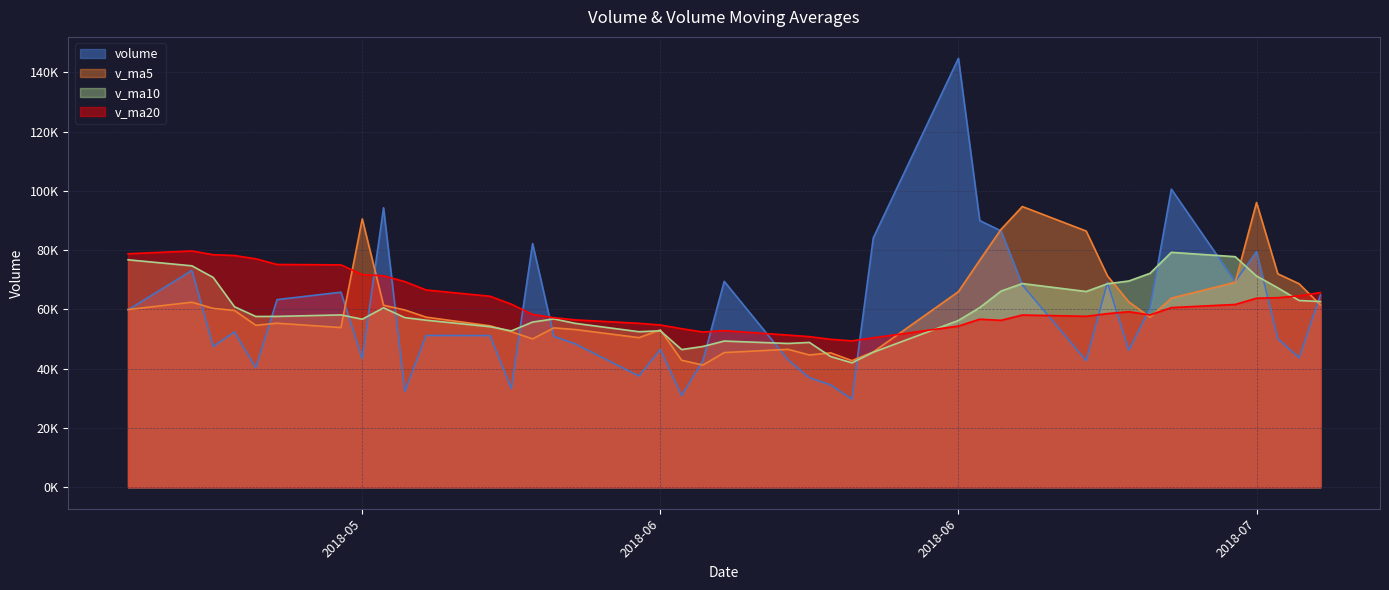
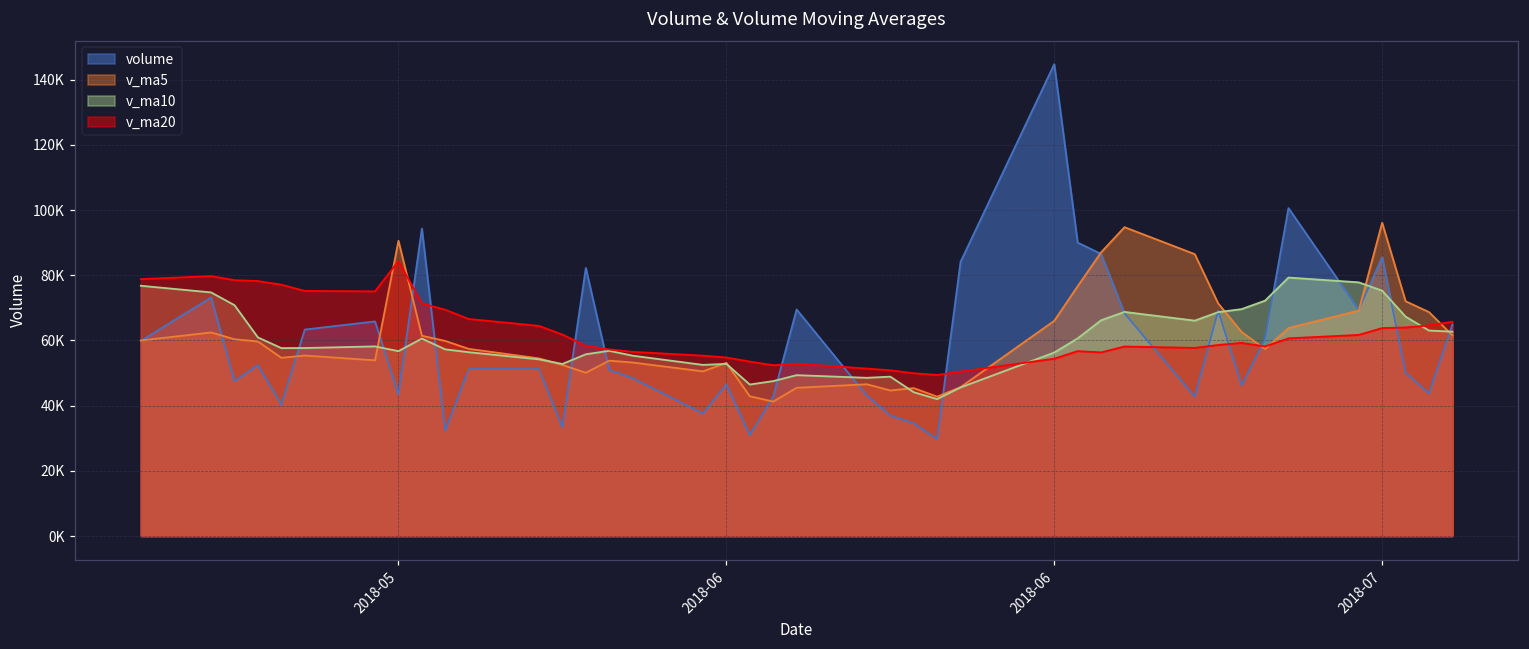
  {
    "volume": {
      "2018-05": 43000,
-     "2018-07": 80000
+     "2018-07": 86000
    },
    "v_ma5": {
      "2018-05": 91000,
      "2018-07": 96000
    },
    "v_ma10": {
      "2018-05": 57000,
-     "2018-07": 71000
+     "2018-07": 75000
    },
    "v_ma20": {
-     "2018-05": 72000,
+     "2018-05": 84000,
      "2018-07": 64000
    }
  }
